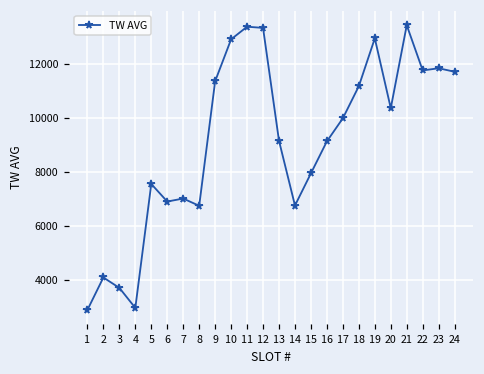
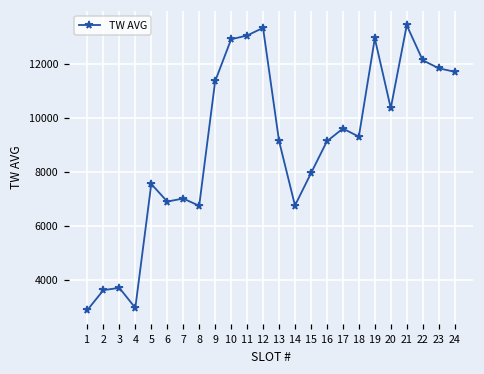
  {
    "1": 2900,
-   "2": 4100,
+   "2": 3600,
    "3": 3700,
    "4": 3000,
    "5": 7500,
    "6": 6900,
    "7": 7000,
    "8": 6700,
    "9": 11400,
    "10": 12900,
-   "11": 13400,
+   "11": 13000,
    "12": 13300,
    "13": 9100,
    "14": 6800,
    "15": 7900,
    "16": 9100,
-   "17": 10000,
-   "18": 11200,
+   "17": 9600,
+   "18": 9300,
    "19": 12900,
    "20": 10400,
    "21": 13400,
-   "22": 11700,
+   "22": 12100,
    "23": 11800,
    "24": 11700
  }
